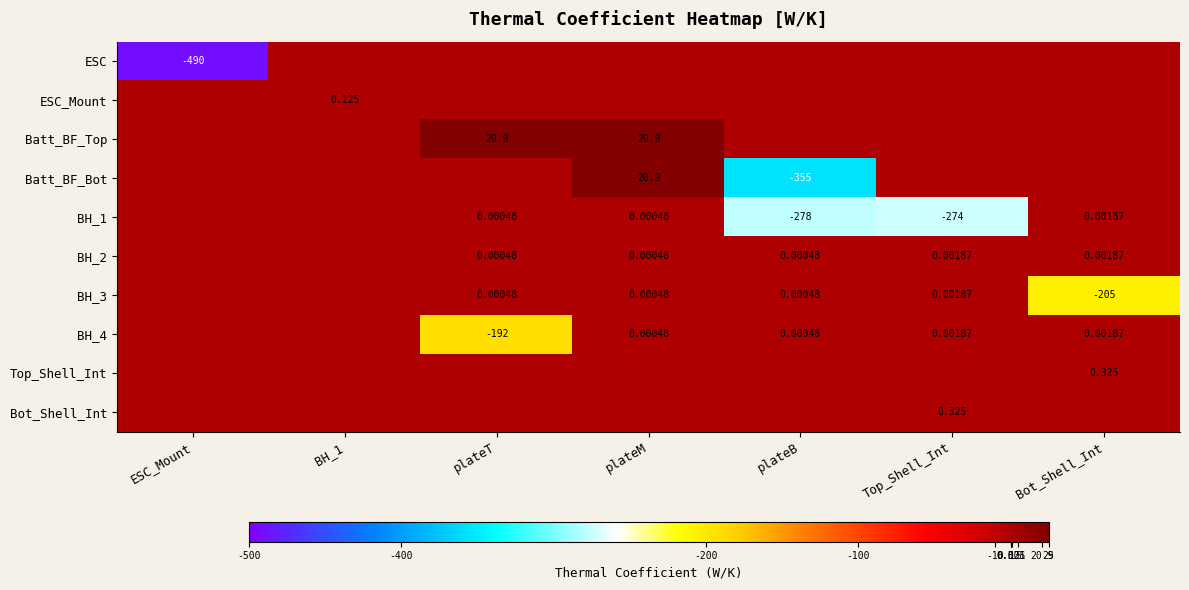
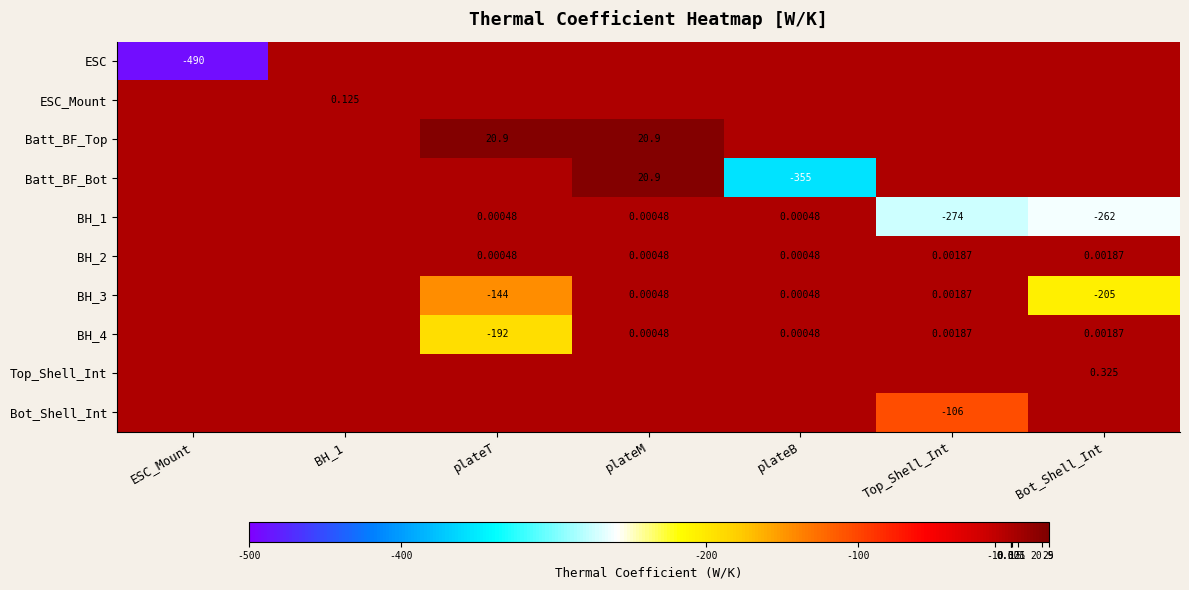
  {
    "ESC": {
      "ESC_Mount": -490
    },
    "ESC_Mount": {
      "BH_1": 0.125
    },
    "Batt_BF_Top": {
      "plateT": 20.9,
      "plateM": 20.9
    },
    "Batt_BF_Bot": {
      "plateM": 20.9,
      "plateB": -355
    },
    "BH_1": {
      "plateT": 0.00048,
      "plateM": 0.00048,
-     "plateB": -278,
+     "plateB": 0.00048,
      "Top_Shell_Int": -274,
-     "Bot_Shell_Int": 0.00187
+     "Bot_Shell_Int": -262
    },
    "BH_2": {
      "plateT": 0.00048,
      "plateM": 0.00048,
      "plateB": 0.00048,
      "Top_Shell_Int": 0.00187,
      "Bot_Shell_Int": 0.00187
    },
    "BH_3": {
-     "plateT": 0.00048,
+     "plateT": -144,
      "plateM": 0.00048,
      "plateB": 0.00048,
      "Top_Shell_Int": 0.00187,
      "Bot_Shell_Int": -205
    },
    "BH_4": {
      "plateT": -192,
      "plateM": 0.00048,
      "plateB": 0.00048,
      "Top_Shell_Int": 0.00187,
      "Bot_Shell_Int": 0.00187
    },
    "Top_Shell_Int": {
      "Bot_Shell_Int": 0.325
    },
    "Bot_Shell_Int": {
-     "Top_Shell_Int": 0.325
+     "Top_Shell_Int": -106
    }
  }
